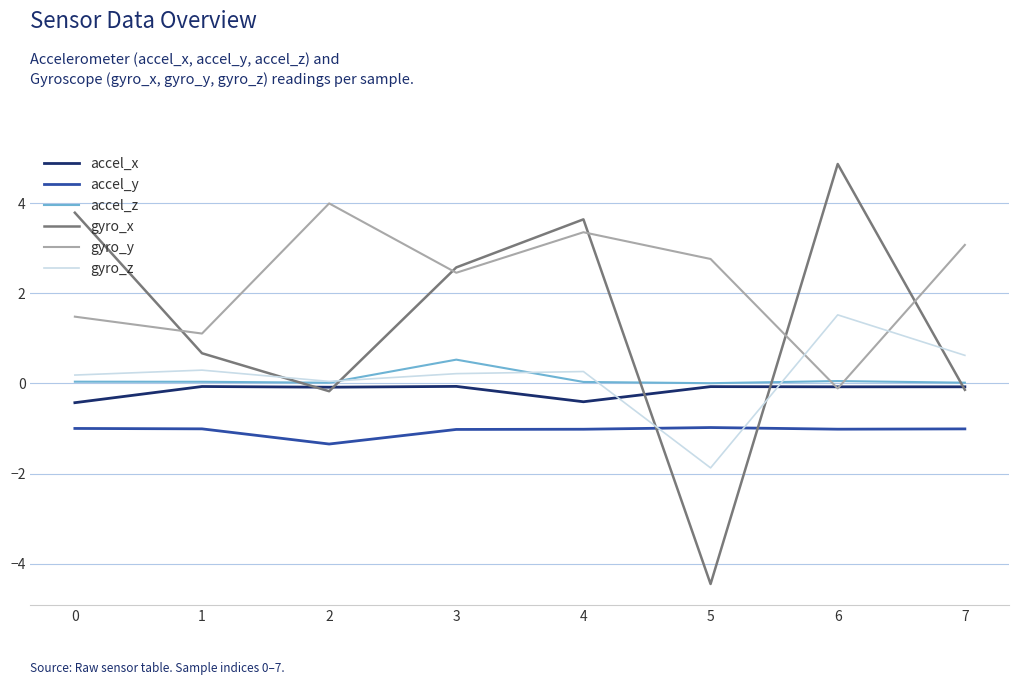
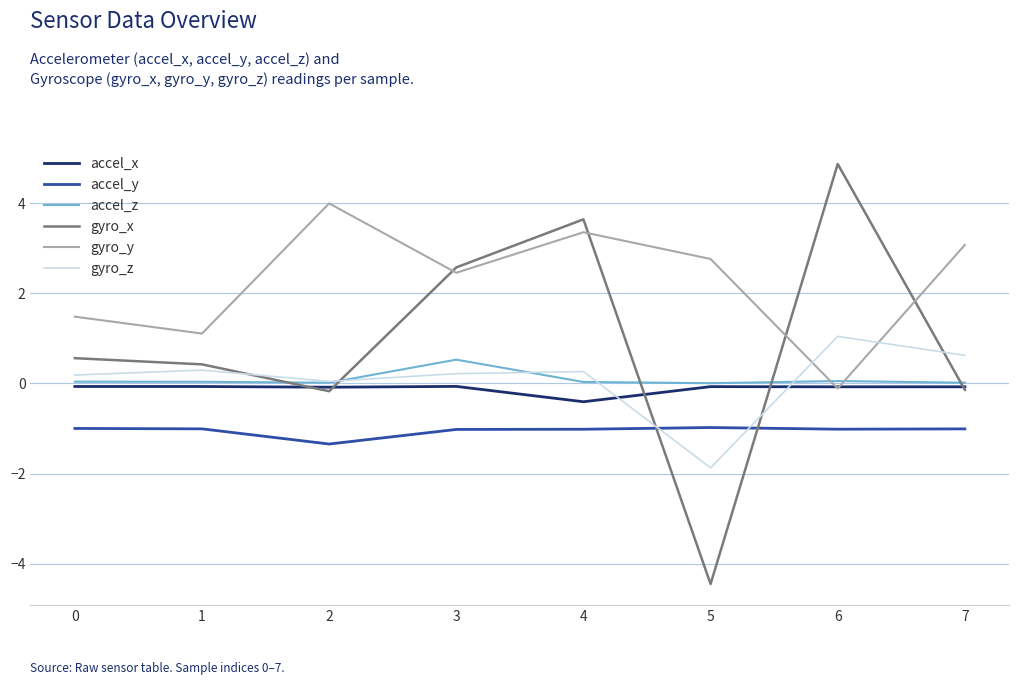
  {
    "accel_x": {
-     "0": -0.4,
+     "0": -0.1,
      "1": -0.1,
      "2": -0.1,
      "3": -0.1,
      "4": -0.4,
      "5": -0.1,
      "7": -0.1
    },
    "accel_y": {
      "0": -1.0,
      "1": -1.0,
      "2": -1.3,
      "3": -1.0,
      "4": -1.0,
      "5": -1.0,
      "6": -1.0,
      "7": -1.0
    },
    "accel_z": {
      "0": 0.0,
      "1": 0.0,
      "3": 0.5,
      "4": 0.0,
      "5": 0.0,
      "6": 0.1,
      "7": 0.0
    },
    "gyro_x": {
-     "0": 3.8,
-     "1": 0.7,
+     "0": 0.6,
+     "1": 0.4,
      "2": -0.2,
      "3": 2.6,
      "4": 3.6,
      "5": -4.5,
      "6": 4.9,
      "7": -0.1
    },
    "gyro_y": {
      "0": 1.5,
      "1": 1.1,
      "2": 4.0,
      "3": 2.5,
      "4": 3.4,
      "5": 2.8,
      "7": 3.1
    },
    "gyro_z": {
      "0": 0.2,
      "1": 0.3,
      "3": 0.2,
      "4": 0.3,
      "5": -1.9,
-     "6": 1.5,
+     "6": 1.0,
      "7": 0.6
    }
  }
